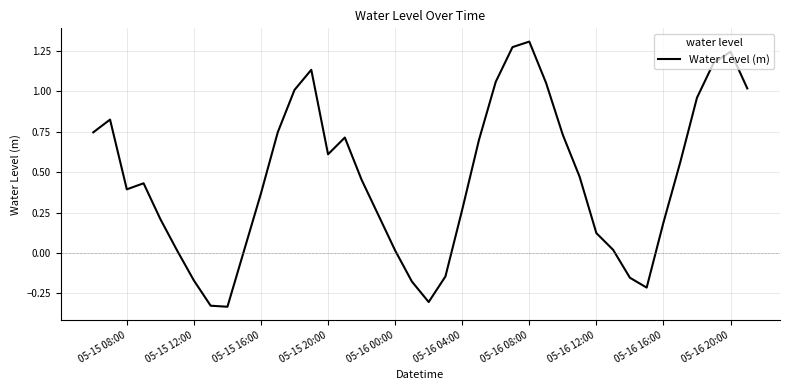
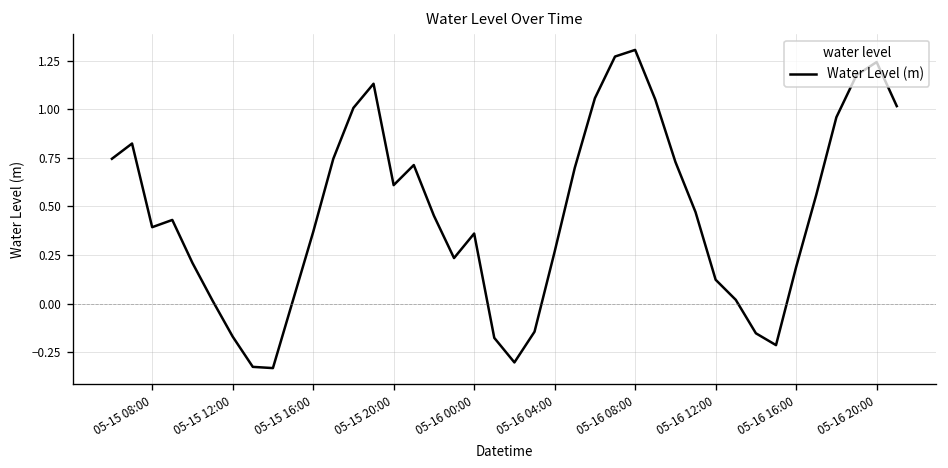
  {
    "05-15 08:00": 0.39,
    "05-15 12:00": -0.17,
    "05-15 16:00": 0.37,
    "05-15 20:00": 0.61,
-   "05-16 00:00": 0.02,
+   "05-16 00:00": 0.36,
    "05-16 04:00": 0.27,
    "05-16 08:00": 1.31,
    "05-16 12:00": 0.12,
    "05-16 16:00": 0.19
  }
